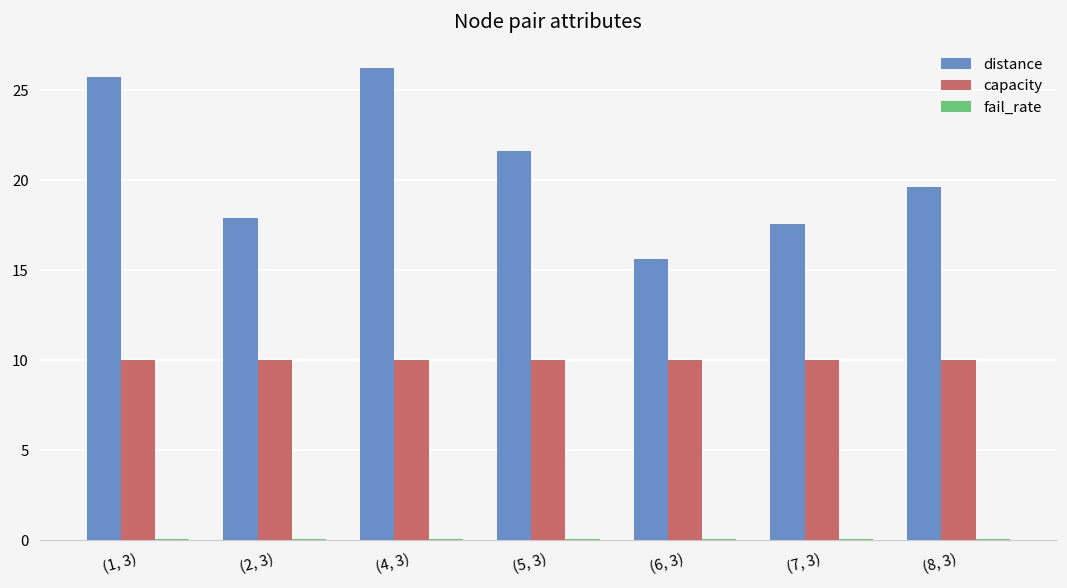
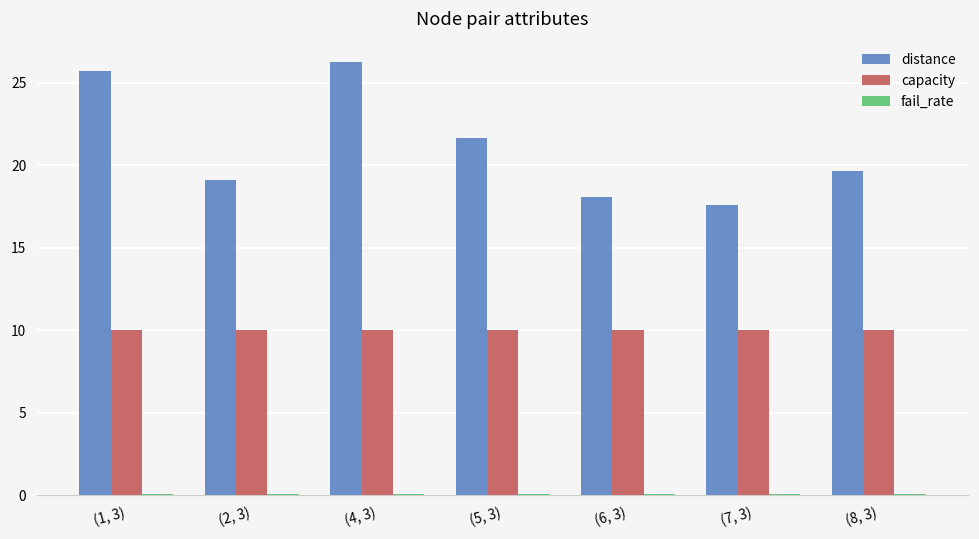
  {
    "distance": {
      "(1, 3)": 25.7,
-     "(2, 3)": 17.9,
+     "(2, 3)": 19.1,
      "(4, 3)": 26.3,
      "(5, 3)": 21.6,
-     "(6, 3)": 15.6,
+     "(6, 3)": 18.1,
      "(7, 3)": 17.6,
      "(8, 3)": 19.6
    },
    "capacity": {
      "(1, 3)": 10.0,
      "(2, 3)": 10.0,
      "(4, 3)": 10.0,
      "(5, 3)": 10.0,
      "(6, 3)": 10.0,
      "(7, 3)": 10.0,
      "(8, 3)": 10.0
    }
  }
